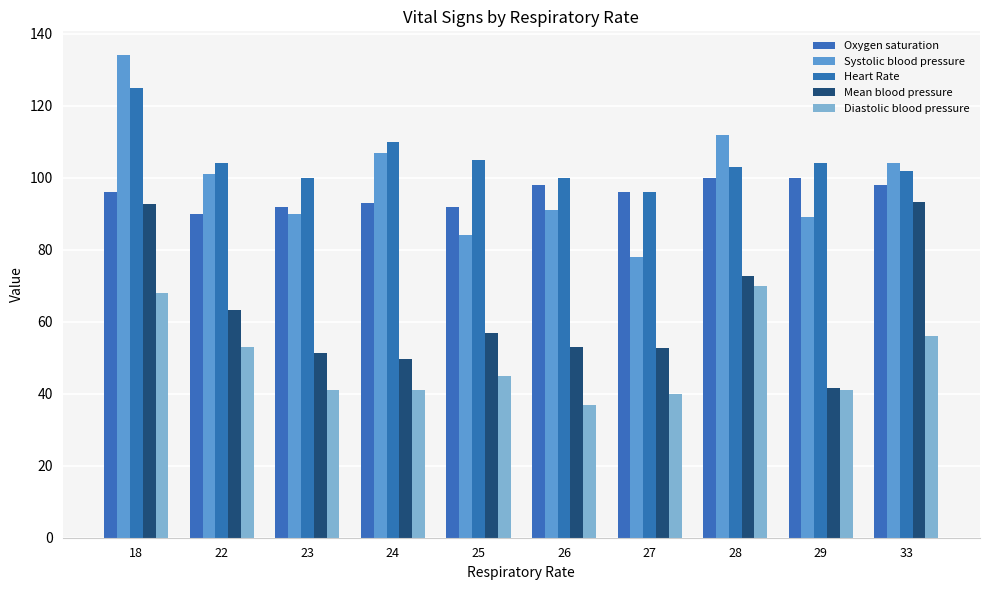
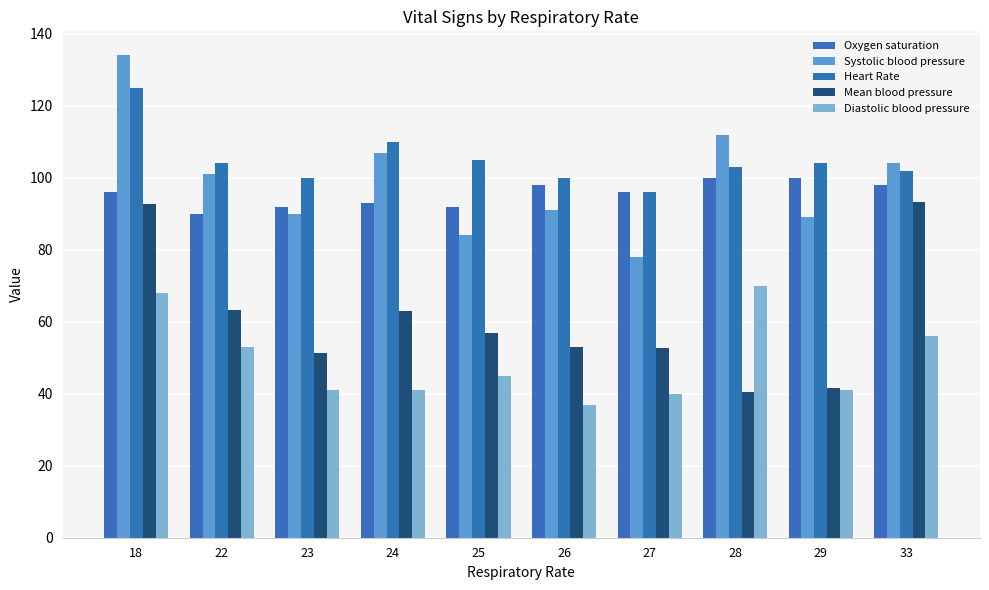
  {
    "Mean blood pressure": {
      "18": 93,
      "22": 63,
      "23": 51,
-     "24": 50,
+     "24": 63,
      "25": 57,
      "26": 53,
      "27": 53,
-     "28": 73,
+     "28": 41,
      "29": 42,
      "33": 93
    }
  }
